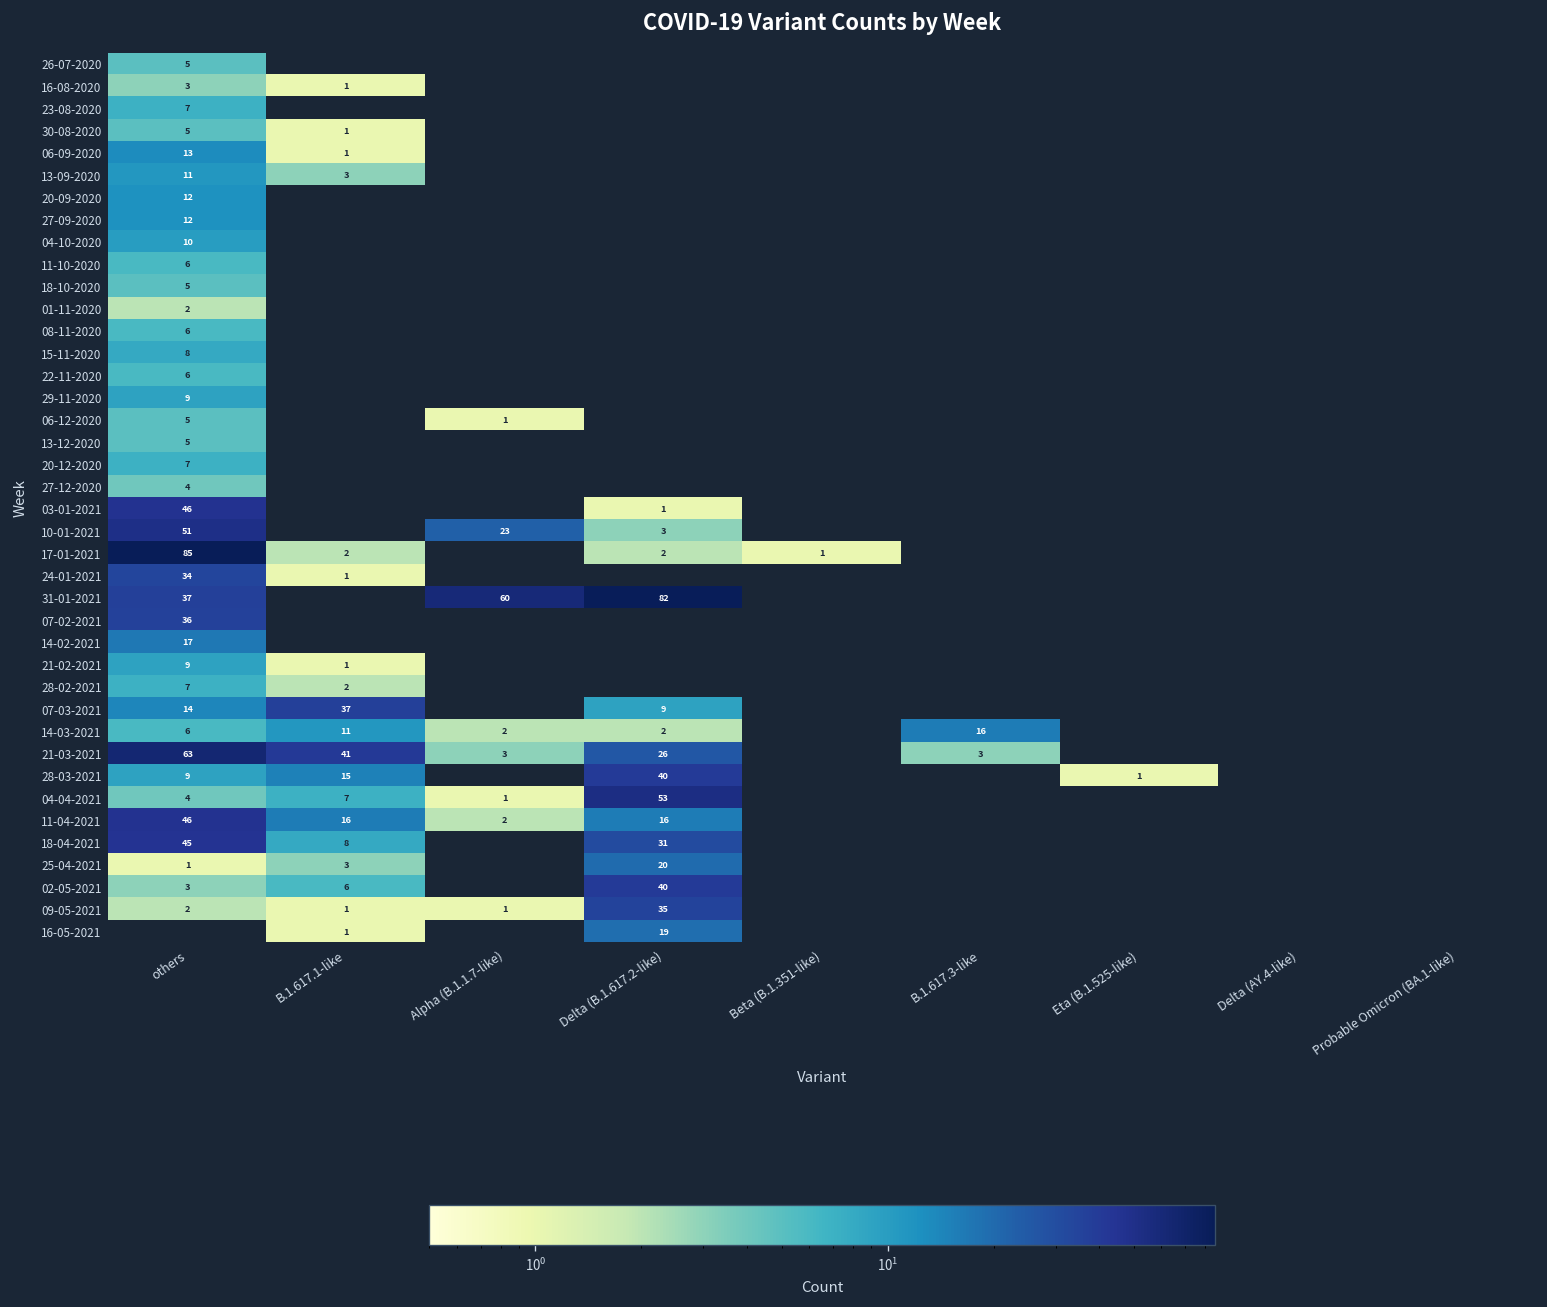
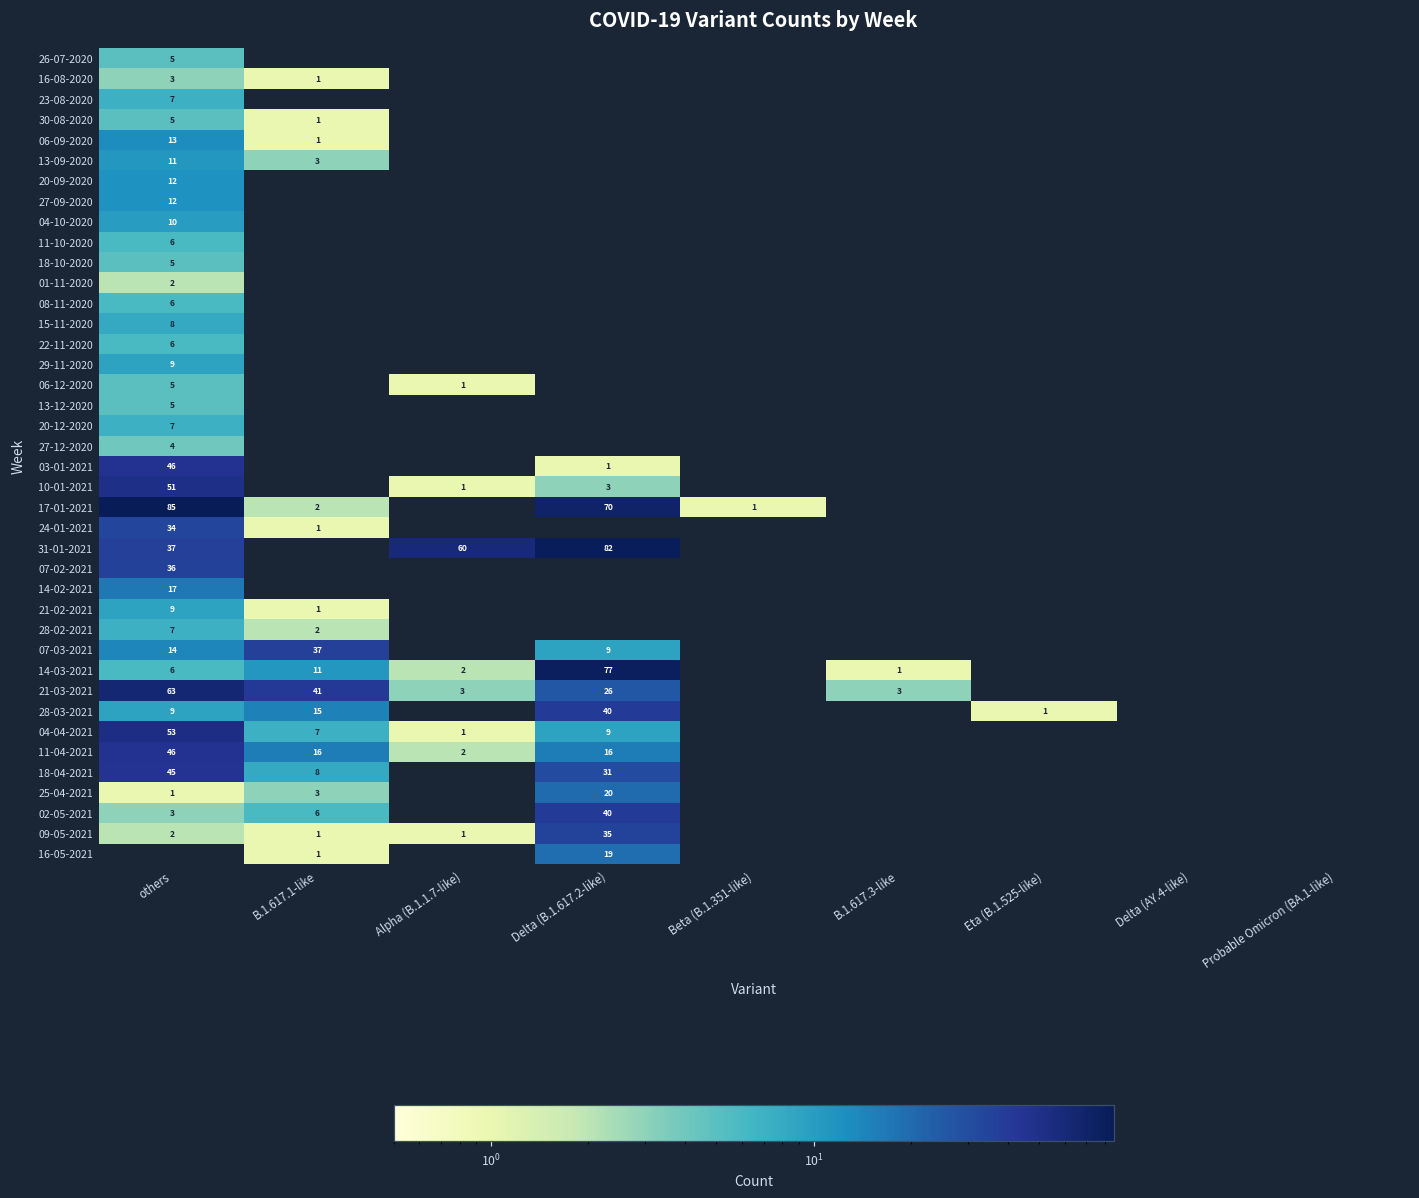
  {
    "26-07-2020": {
      "others": 5
    },
    "16-08-2020": {
      "others": 3,
      "B.1.617.1-like": 1
    },
    "23-08-2020": {
      "others": 7
    },
    "30-08-2020": {
      "others": 5,
      "B.1.617.1-like": 1
    },
    "06-09-2020": {
      "others": 13,
      "B.1.617.1-like": 1
    },
    "13-09-2020": {
      "others": 11,
      "B.1.617.1-like": 3
    },
    "20-09-2020": {
      "others": 12
    },
    "27-09-2020": {
      "others": 12
    },
    "04-10-2020": {
      "others": 10
    },
    "11-10-2020": {
      "others": 6
    },
    "18-10-2020": {
      "others": 5
    },
    "01-11-2020": {
      "others": 2
    },
    "08-11-2020": {
      "others": 6
    },
    "15-11-2020": {
      "others": 8
    },
    "22-11-2020": {
      "others": 6
    },
    "29-11-2020": {
      "others": 9
    },
    "06-12-2020": {
      "others": 5,
      "Alpha (B.1.1.7-like)": 1
    },
    "13-12-2020": {
      "others": 5
    },
    "20-12-2020": {
      "others": 7
    },
    "27-12-2020": {
      "others": 4
    },
    "03-01-2021": {
      "others": 46,
      "Delta (B.1.617.2-like)": 1
    },
    "10-01-2021": {
      "others": 51,
-     "Alpha (B.1.1.7-like)": 23,
+     "Alpha (B.1.1.7-like)": 1,
      "Delta (B.1.617.2-like)": 3
    },
    "17-01-2021": {
      "others": 85,
      "B.1.617.1-like": 2,
-     "Delta (B.1.617.2-like)": 2,
+     "Delta (B.1.617.2-like)": 70,
      "Beta (B.1.351-like)": 1
    },
    "24-01-2021": {
      "others": 34,
      "B.1.617.1-like": 1
    },
    "31-01-2021": {
      "others": 37,
      "Alpha (B.1.1.7-like)": 60,
      "Delta (B.1.617.2-like)": 82
    },
    "07-02-2021": {
      "others": 36
    },
    "14-02-2021": {
      "others": 17
    },
    "21-02-2021": {
      "others": 9,
      "B.1.617.1-like": 1
    },
    "28-02-2021": {
      "others": 7,
      "B.1.617.1-like": 2
    },
    "07-03-2021": {
      "others": 14,
      "B.1.617.1-like": 37,
      "Delta (B.1.617.2-like)": 9
    },
    "14-03-2021": {
      "others": 6,
      "B.1.617.1-like": 11,
      "Alpha (B.1.1.7-like)": 2,
-     "Delta (B.1.617.2-like)": 2,
-     "B.1.617.3-like": 16
+     "Delta (B.1.617.2-like)": 77,
+     "B.1.617.3-like": 1
    },
    "21-03-2021": {
      "others": 63,
      "B.1.617.1-like": 41,
      "Alpha (B.1.1.7-like)": 3,
      "Delta (B.1.617.2-like)": 26,
      "B.1.617.3-like": 3
    },
    "28-03-2021": {
      "others": 9,
      "B.1.617.1-like": 15,
      "Delta (B.1.617.2-like)": 40,
      "Eta (B.1.525-like)": 1
    },
    "04-04-2021": {
-     "others": 4,
+     "others": 53,
      "B.1.617.1-like": 7,
      "Alpha (B.1.1.7-like)": 1,
-     "Delta (B.1.617.2-like)": 53
+     "Delta (B.1.617.2-like)": 9
    },
    "11-04-2021": {
      "others": 46,
      "B.1.617.1-like": 16,
      "Alpha (B.1.1.7-like)": 2,
      "Delta (B.1.617.2-like)": 16
    },
    "18-04-2021": {
      "others": 45,
      "B.1.617.1-like": 8,
      "Delta (B.1.617.2-like)": 31
    },
    "25-04-2021": {
      "others": 1,
      "B.1.617.1-like": 3,
      "Delta (B.1.617.2-like)": 20
    },
    "02-05-2021": {
      "others": 3,
      "B.1.617.1-like": 6,
      "Delta (B.1.617.2-like)": 40
    },
    "09-05-2021": {
      "others": 2,
      "B.1.617.1-like": 1,
      "Alpha (B.1.1.7-like)": 1,
      "Delta (B.1.617.2-like)": 35
    },
    "16-05-2021": {
      "B.1.617.1-like": 1,
      "Delta (B.1.617.2-like)": 19
    }
  }
